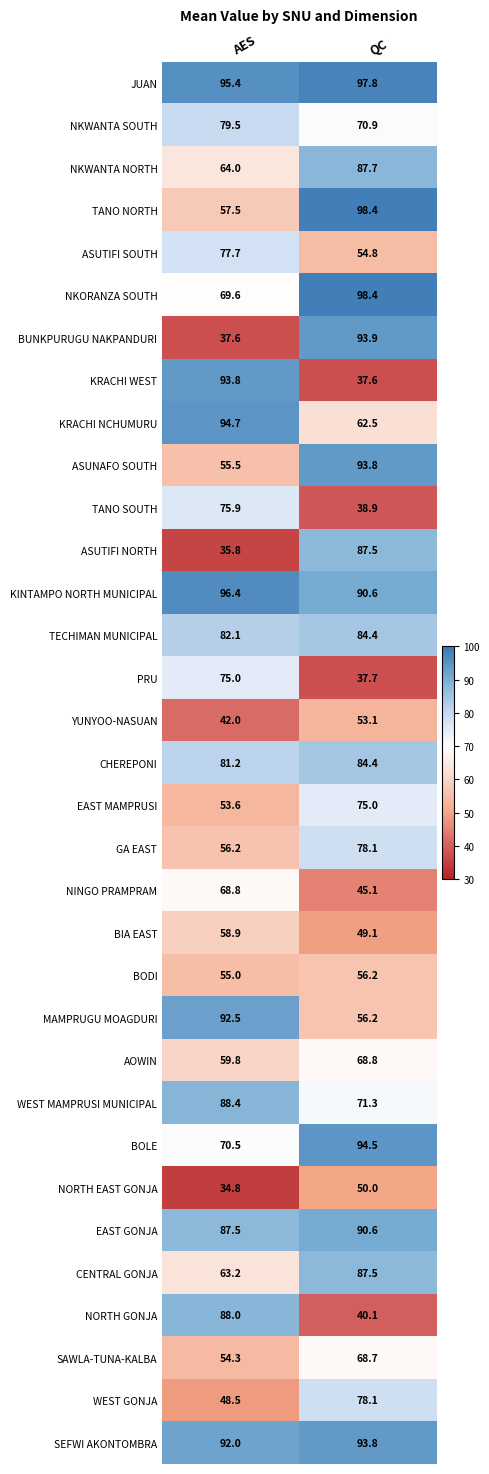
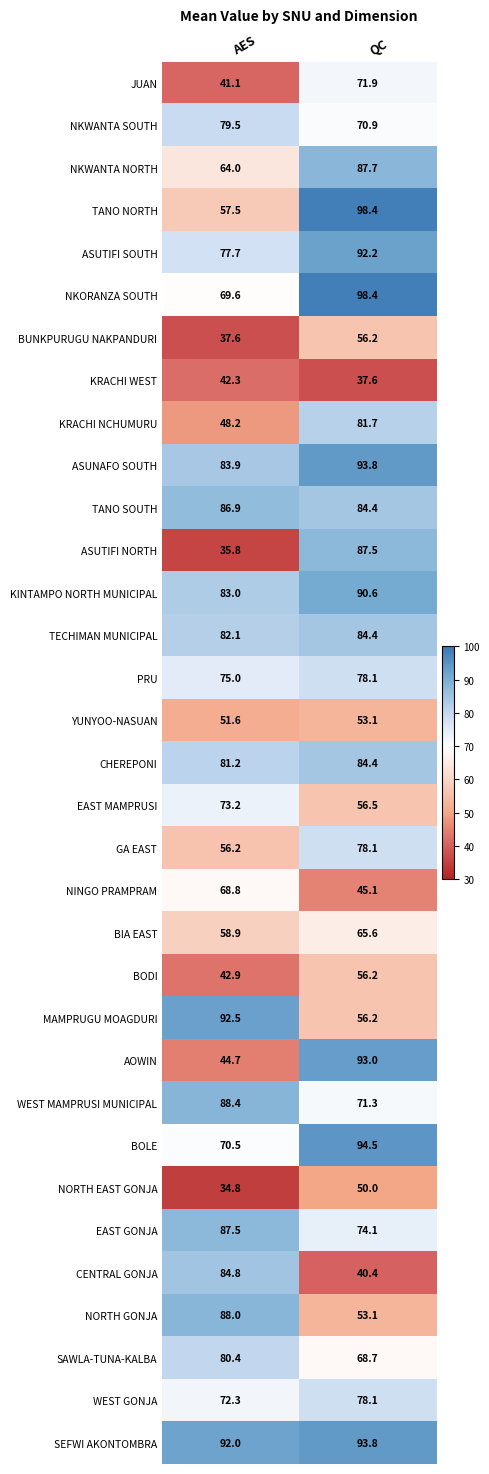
  {
    "JUAN": {
-     "AES": 95.4,
-     "QC": 97.8
+     "AES": 41.1,
+     "QC": 71.9
    },
    "NKWANTA SOUTH": {
      "AES": 79.5,
      "QC": 70.9
    },
    "NKWANTA NORTH": {
      "AES": 64.0,
      "QC": 87.7
    },
    "TANO NORTH": {
      "AES": 57.5,
      "QC": 98.4
    },
    "ASUTIFI SOUTH": {
      "AES": 77.7,
-     "QC": 54.8
+     "QC": 92.2
    },
    "NKORANZA SOUTH": {
      "AES": 69.6,
      "QC": 98.4
    },
    "BUNKPURUGU NAKPANDURI": {
      "AES": 37.6,
-     "QC": 93.9
+     "QC": 56.2
    },
    "KRACHI WEST": {
-     "AES": 93.8,
+     "AES": 42.3,
      "QC": 37.6
    },
    "KRACHI NCHUMURU": {
-     "AES": 94.7,
-     "QC": 62.5
+     "AES": 48.2,
+     "QC": 81.7
    },
    "ASUNAFO SOUTH": {
-     "AES": 55.5,
+     "AES": 83.9,
      "QC": 93.8
    },
    "TANO SOUTH": {
-     "AES": 75.9,
-     "QC": 38.9
+     "AES": 86.9,
+     "QC": 84.4
    },
    "ASUTIFI NORTH": {
      "AES": 35.8,
      "QC": 87.5
    },
    "KINTAMPO NORTH MUNICIPAL": {
-     "AES": 96.4,
+     "AES": 83.0,
      "QC": 90.6
    },
    "TECHIMAN MUNICIPAL": {
      "AES": 82.1,
      "QC": 84.4
    },
    "PRU": {
      "AES": 75.0,
-     "QC": 37.7
+     "QC": 78.1
    },
    "YUNYOO-NASUAN": {
-     "AES": 42.0,
+     "AES": 51.6,
      "QC": 53.1
    },
    "CHEREPONI": {
      "AES": 81.2,
      "QC": 84.4
    },
    "EAST MAMPRUSI": {
-     "AES": 53.6,
-     "QC": 75.0
+     "AES": 73.2,
+     "QC": 56.5
    },
    "GA EAST": {
      "AES": 56.2,
      "QC": 78.1
    },
    "NINGO PRAMPRAM": {
      "AES": 68.8,
      "QC": 45.1
    },
    "BIA EAST": {
      "AES": 58.9,
-     "QC": 49.1
+     "QC": 65.6
    },
    "BODI": {
-     "AES": 55.0,
+     "AES": 42.9,
      "QC": 56.2
    },
    "MAMPRUGU MOAGDURI": {
      "AES": 92.5,
      "QC": 56.2
    },
    "AOWIN": {
-     "AES": 59.8,
-     "QC": 68.8
+     "AES": 44.7,
+     "QC": 93.0
    },
    "WEST MAMPRUSI MUNICIPAL": {
      "AES": 88.4,
      "QC": 71.3
    },
    "BOLE": {
      "AES": 70.5,
      "QC": 94.5
    },
    "NORTH EAST GONJA": {
      "AES": 34.8,
      "QC": 50.0
    },
    "EAST GONJA": {
      "AES": 87.5,
-     "QC": 90.6
+     "QC": 74.1
    },
    "CENTRAL GONJA": {
-     "AES": 63.2,
-     "QC": 87.5
+     "AES": 84.8,
+     "QC": 40.4
    },
    "NORTH GONJA": {
      "AES": 88.0,
-     "QC": 40.1
+     "QC": 53.1
    },
    "SAWLA-TUNA-KALBA": {
-     "AES": 54.3,
+     "AES": 80.4,
      "QC": 68.7
    },
    "WEST GONJA": {
-     "AES": 48.5,
+     "AES": 72.3,
      "QC": 78.1
    },
    "SEFWI AKONTOMBRA": {
      "AES": 92.0,
      "QC": 93.8
    }
  }
